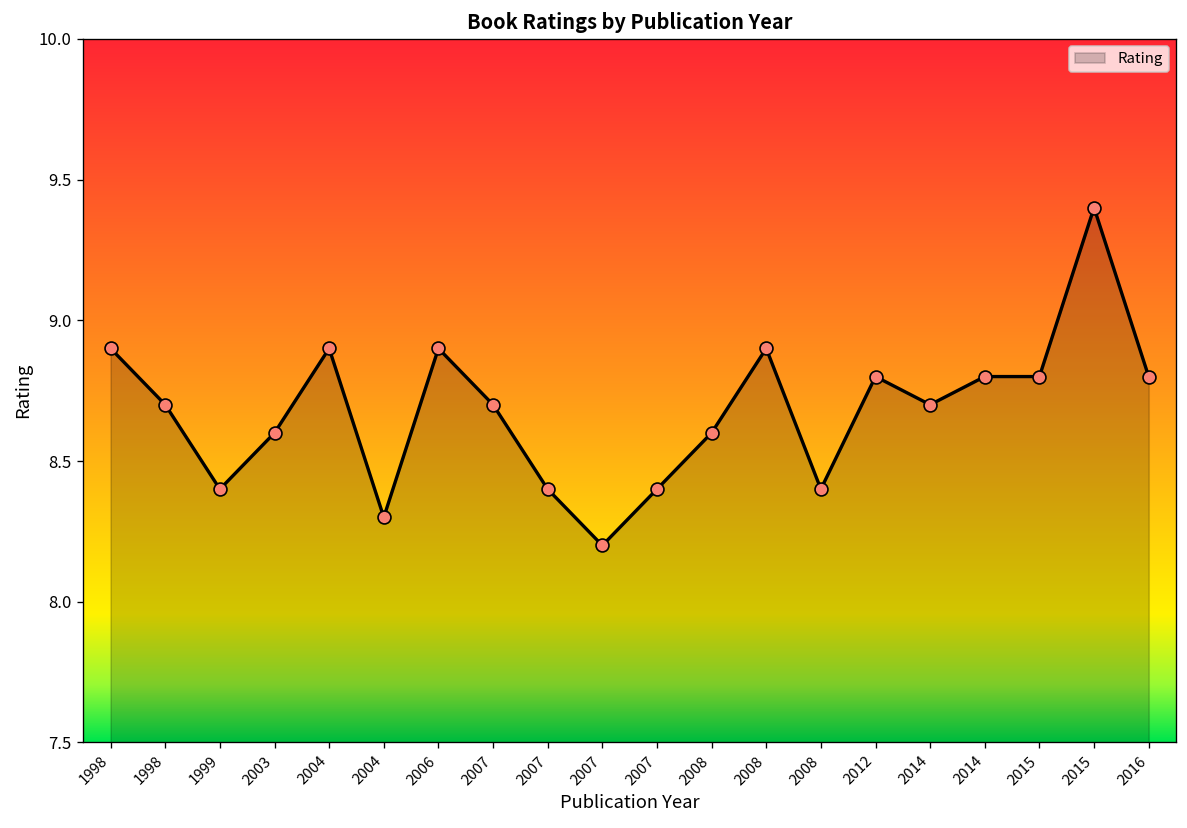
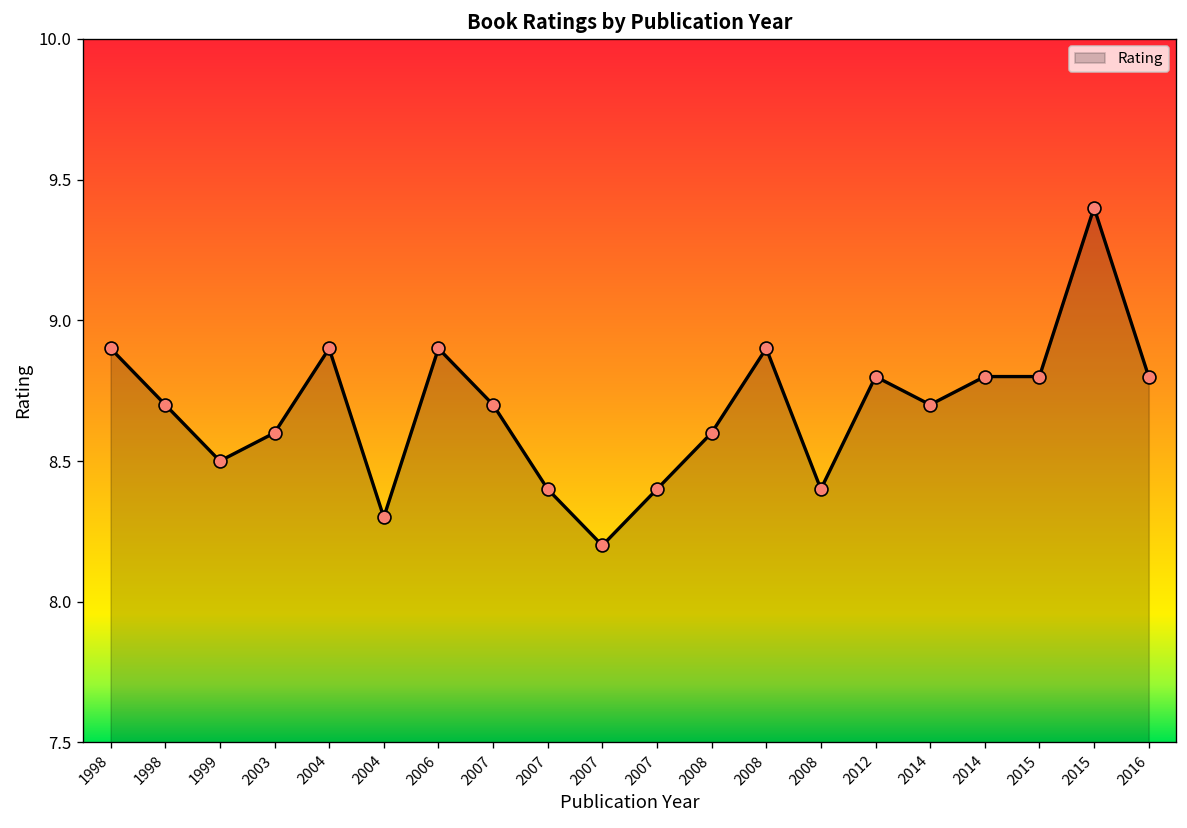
  {
-   "1999": 8.4,
+   "1999": 8.5,
    "2003": 8.6,
    "2006": 8.9,
    "2012": 8.8,
    "2016": 8.8
  }
